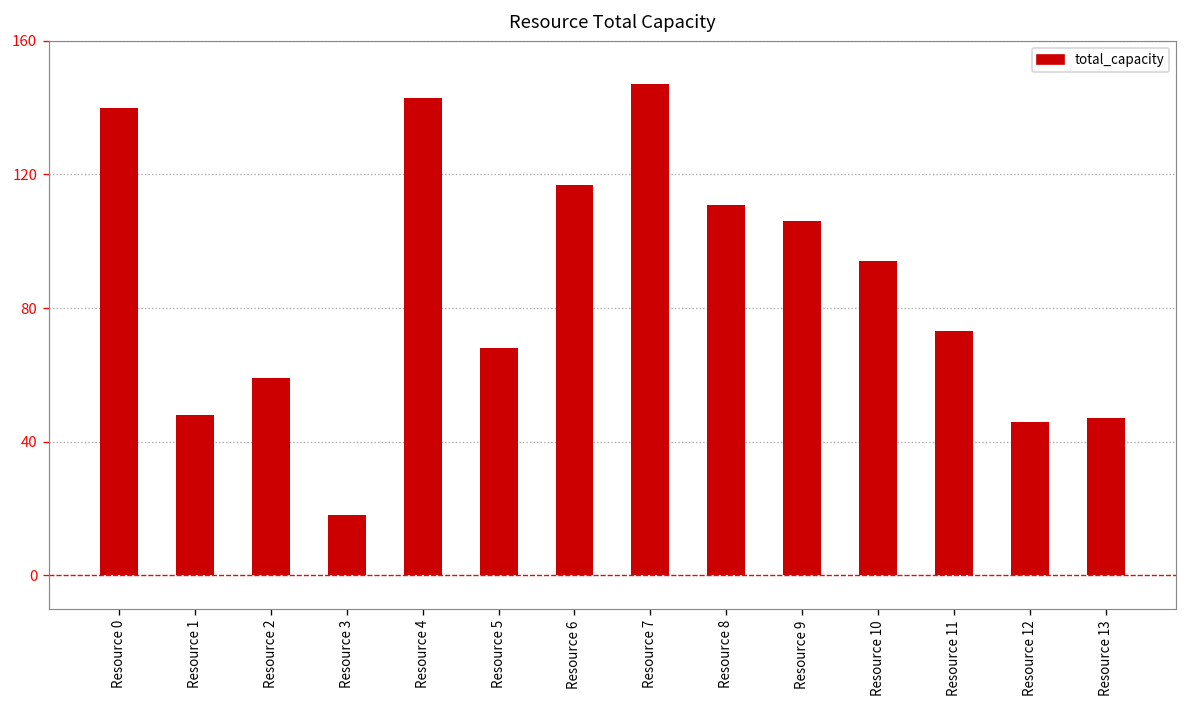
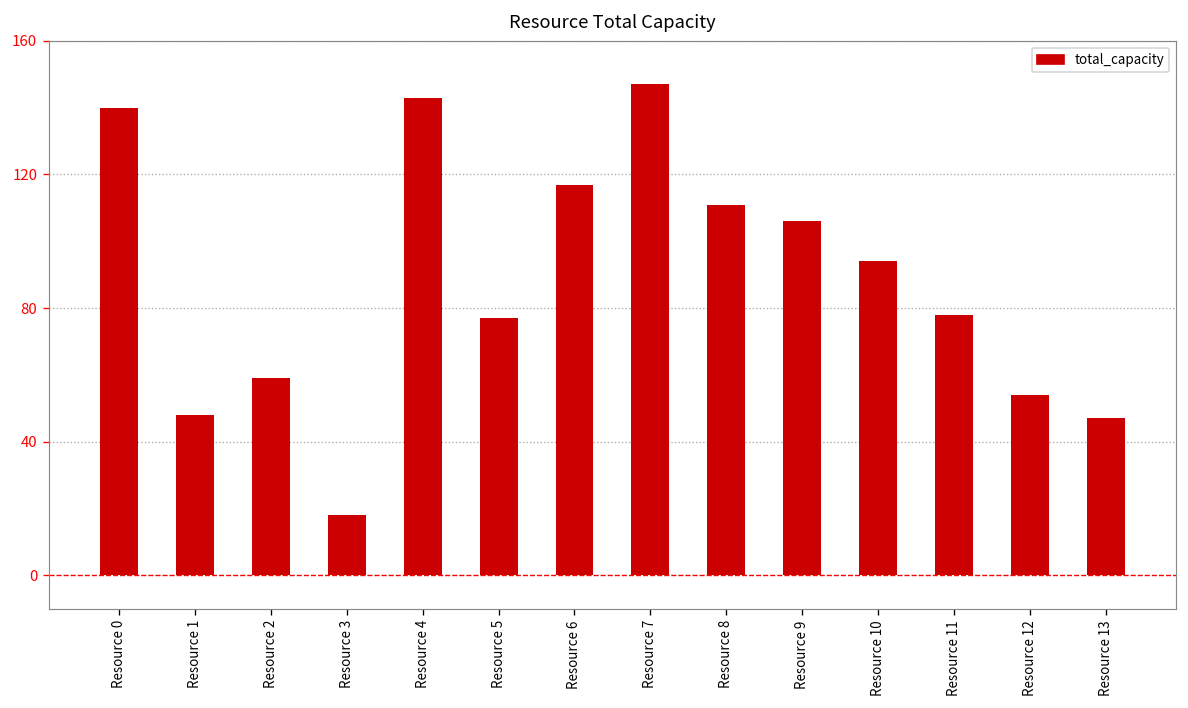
  {
    "Resource 0": 140,
    "Resource 1": 48,
    "Resource 2": 59,
    "Resource 3": 18,
    "Resource 4": 143,
-   "Resource 5": 68,
+   "Resource 5": 77,
    "Resource 6": 117,
    "Resource 7": 147,
    "Resource 8": 111,
    "Resource 9": 106,
    "Resource 10": 94,
-   "Resource 11": 73,
-   "Resource 12": 46,
+   "Resource 11": 78,
+   "Resource 12": 54,
    "Resource 13": 47
  }
